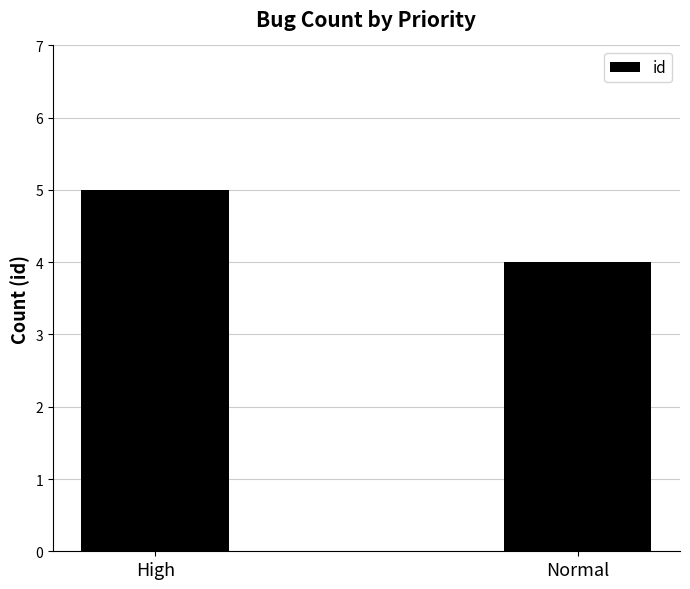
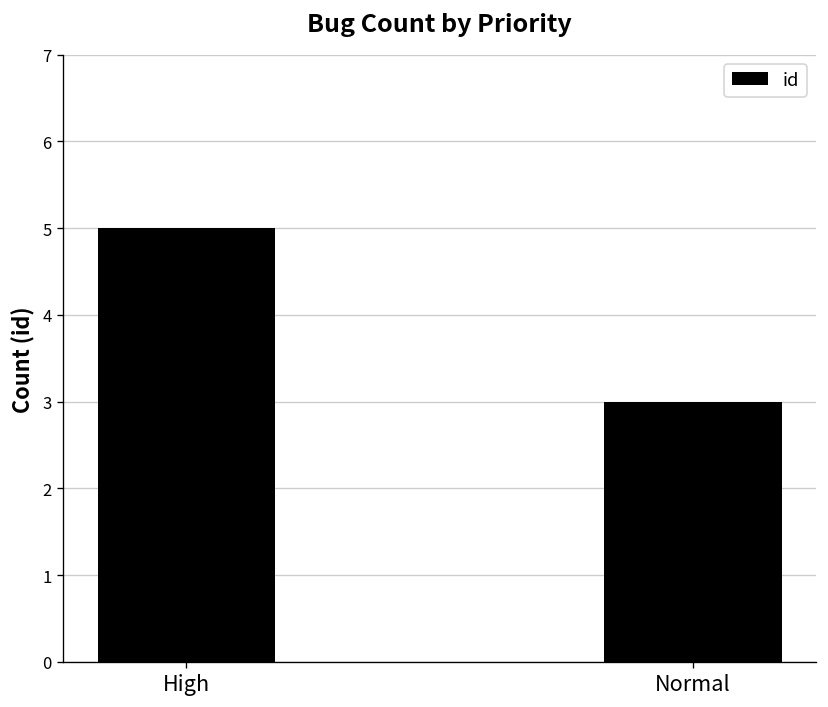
  {
    "High": 5,
-   "Normal": 4
+   "Normal": 3
  }
